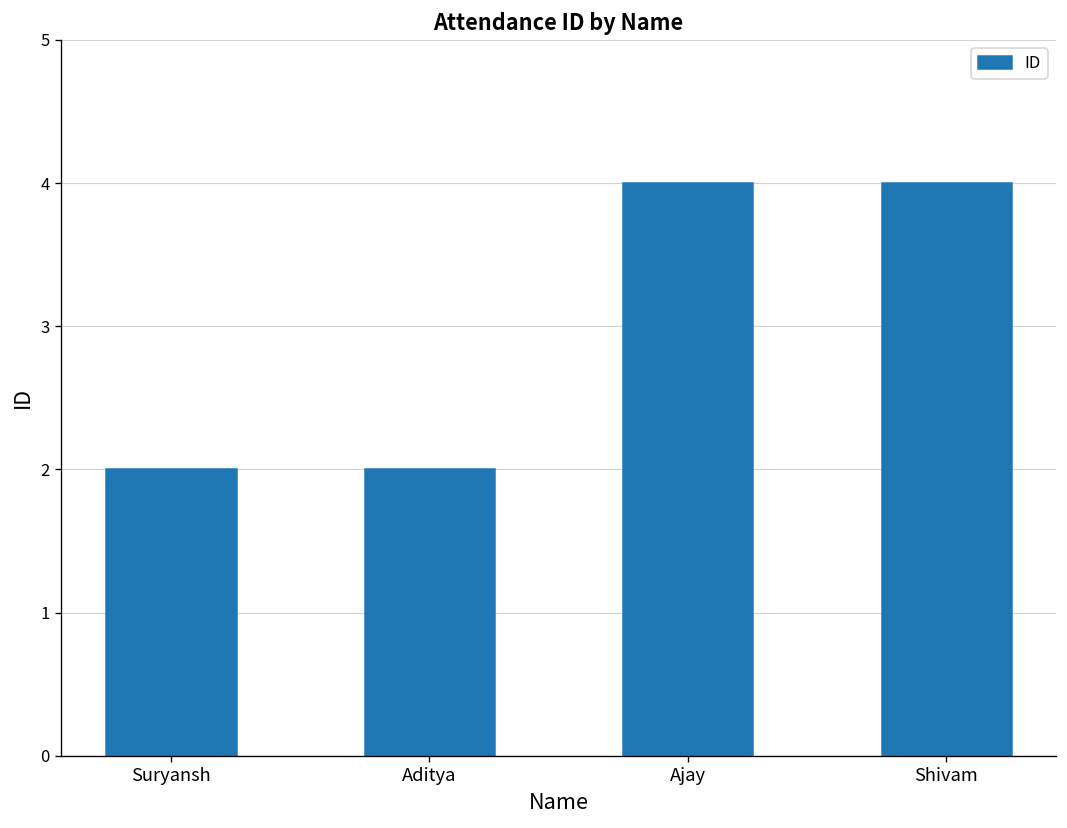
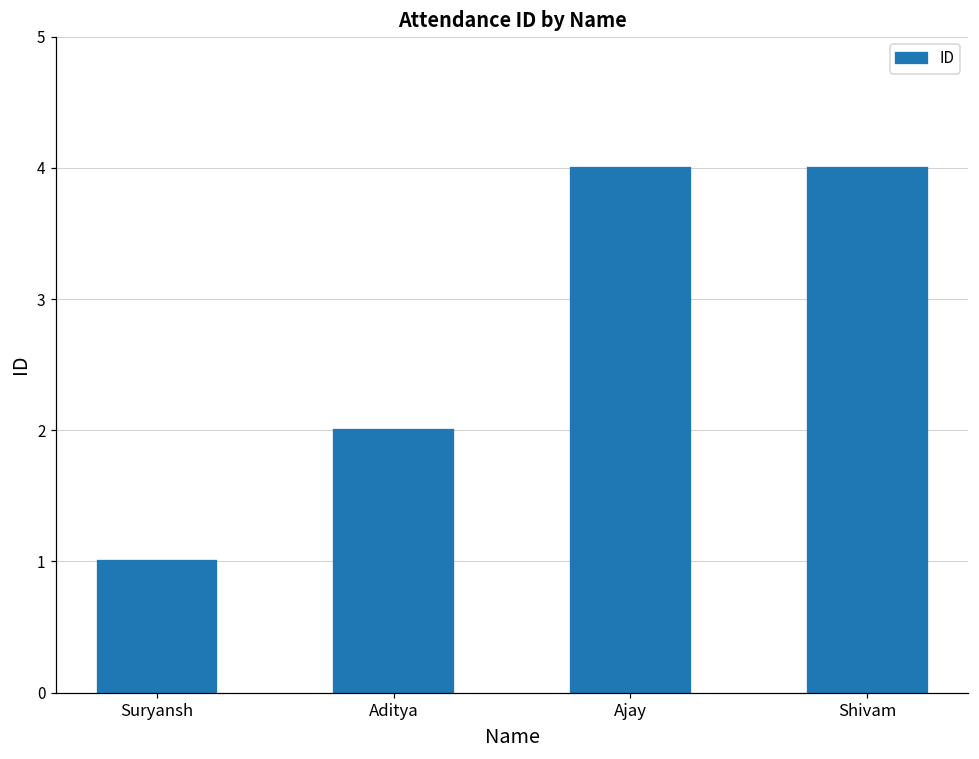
  {
-   "Suryansh": 2,
+   "Suryansh": 1,
    "Aditya": 2,
    "Ajay": 4,
    "Shivam": 4
  }
